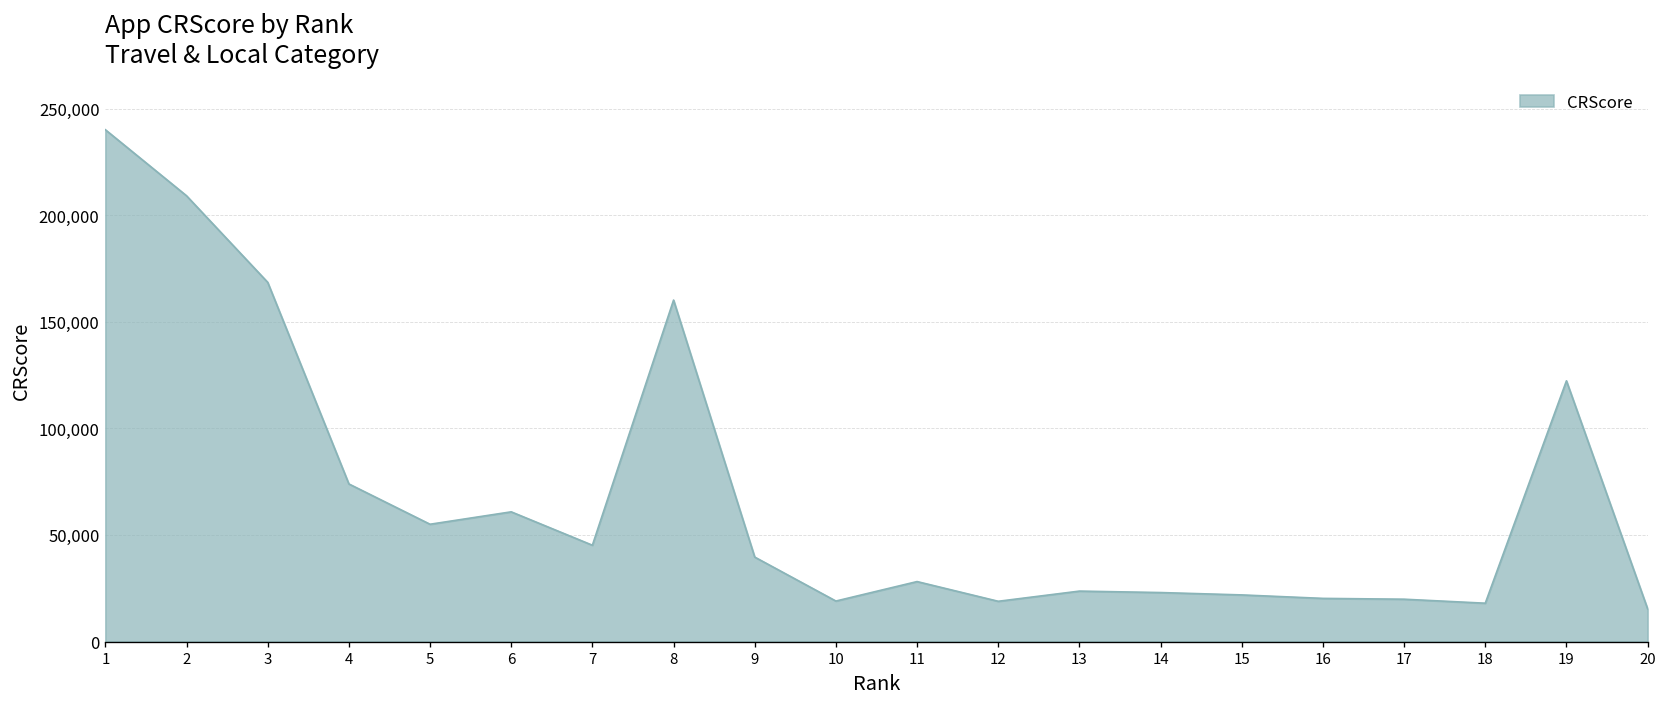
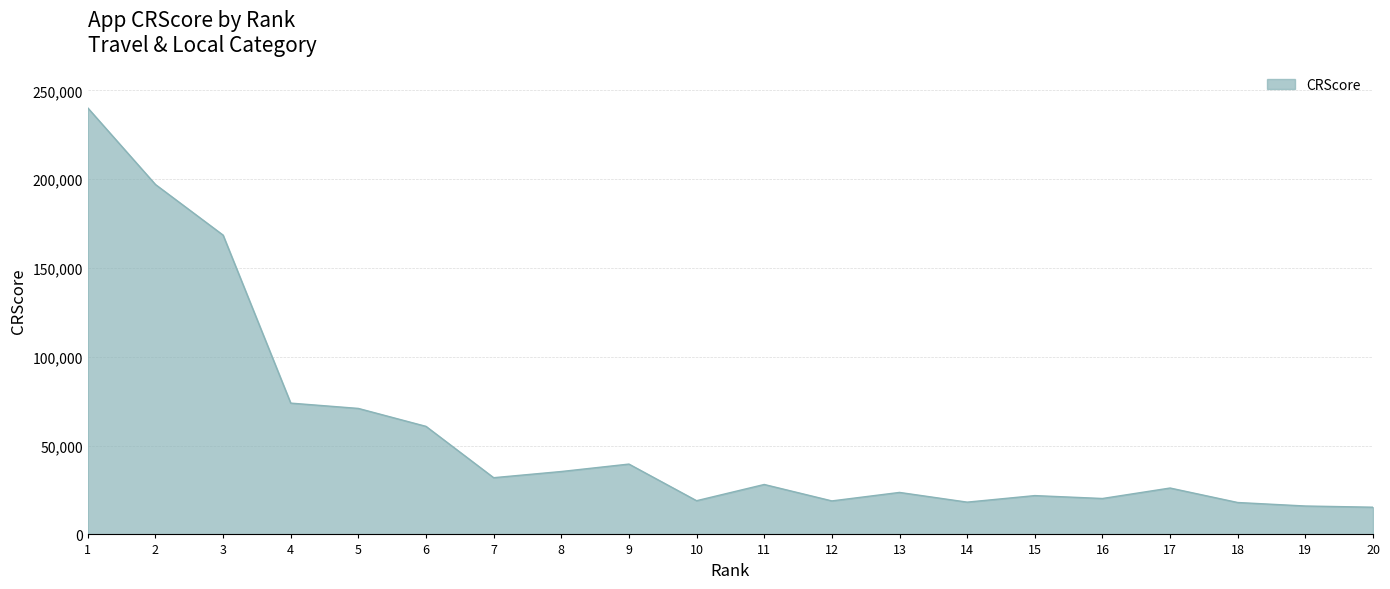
  {
    "1": "240,000",
-   "2": "209,000",
+   "2": "197,000",
    "3": "169,000",
    "4": "74,000",
-   "5": "55,000",
+   "5": "71,000",
    "6": "61,000",
-   "7": "45,000",
-   "8": "160,000",
+   "7": "32,000",
+   "8": "35,000",
    "9": "40,000",
    "10": "19,000",
    "11": "28,000",
    "12": "19,000",
    "13": "24,000",
-   "14": "23,000",
+   "14": "18,000",
    "15": "22,000",
    "16": "20,000",
-   "17": "20,000",
+   "17": "26,000",
    "18": "18,000",
-   "19": "122,000",
+   "19": "16,000",
    "20": "15,000"
  }
